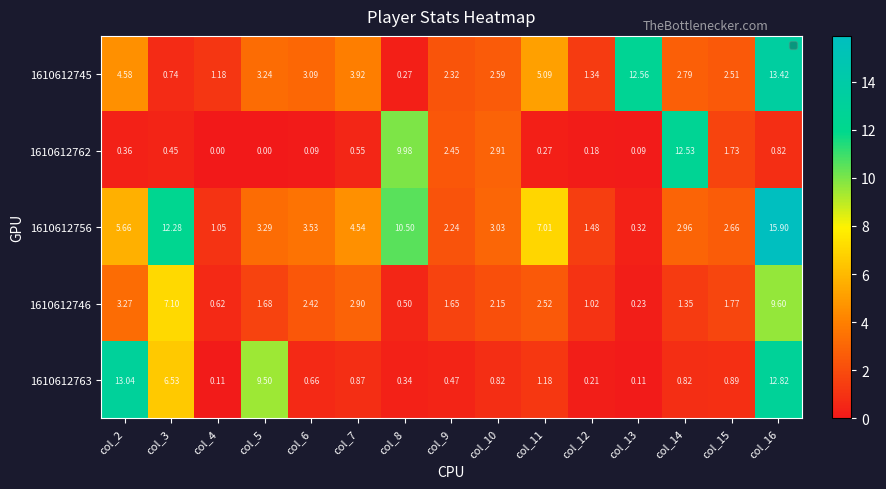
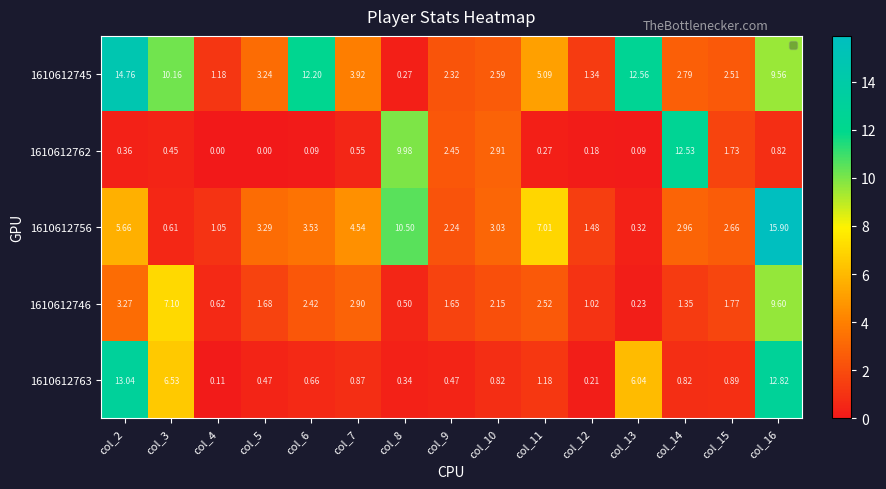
  {
    "1610612745": {
-     "col_2": 4.58,
-     "col_3": 0.74,
+     "col_2": 14.76,
+     "col_3": 10.16,
      "col_4": 1.18,
      "col_5": 3.24,
-     "col_6": 3.09,
+     "col_6": 12.20,
      "col_7": 3.92,
      "col_8": 0.27,
      "col_9": 2.32,
      "col_10": 2.59,
      "col_11": 5.09,
      "col_12": 1.34,
      "col_13": 12.56,
      "col_14": 2.79,
      "col_15": 2.51,
-     "col_16": 13.42
+     "col_16": 9.56
    },
    "1610612762": {
      "col_2": 0.36,
      "col_3": 0.45,
      "col_4": 0.00,
      "col_5": 0.00,
      "col_6": 0.09,
      "col_7": 0.55,
      "col_8": 9.98,
      "col_9": 2.45,
      "col_10": 2.91,
      "col_11": 0.27,
      "col_12": 0.18,
      "col_13": 0.09,
      "col_14": 12.53,
      "col_15": 1.73,
      "col_16": 0.82
    },
    "1610612756": {
      "col_2": 5.66,
-     "col_3": 12.28,
+     "col_3": 0.61,
      "col_4": 1.05,
      "col_5": 3.29,
      "col_6": 3.53,
      "col_7": 4.54,
      "col_8": 10.50,
      "col_9": 2.24,
      "col_10": 3.03,
      "col_11": 7.01,
      "col_12": 1.48,
      "col_13": 0.32,
      "col_14": 2.96,
      "col_15": 2.66,
      "col_16": 15.90
    },
    "1610612746": {
      "col_2": 3.27,
      "col_3": 7.10,
      "col_4": 0.62,
      "col_5": 1.68,
      "col_6": 2.42,
      "col_7": 2.90,
      "col_8": 0.50,
      "col_9": 1.65,
      "col_10": 2.15,
      "col_11": 2.52,
      "col_12": 1.02,
      "col_13": 0.23,
      "col_14": 1.35,
      "col_15": 1.77,
      "col_16": 9.60
    },
    "1610612763": {
      "col_2": 13.04,
      "col_3": 6.53,
      "col_4": 0.11,
-     "col_5": 9.50,
+     "col_5": 0.47,
      "col_6": 0.66,
      "col_7": 0.87,
      "col_8": 0.34,
      "col_9": 0.47,
      "col_10": 0.82,
      "col_11": 1.18,
      "col_12": 0.21,
-     "col_13": 0.11,
+     "col_13": 6.04,
      "col_14": 0.82,
      "col_15": 0.89,
      "col_16": 12.82
    }
  }
